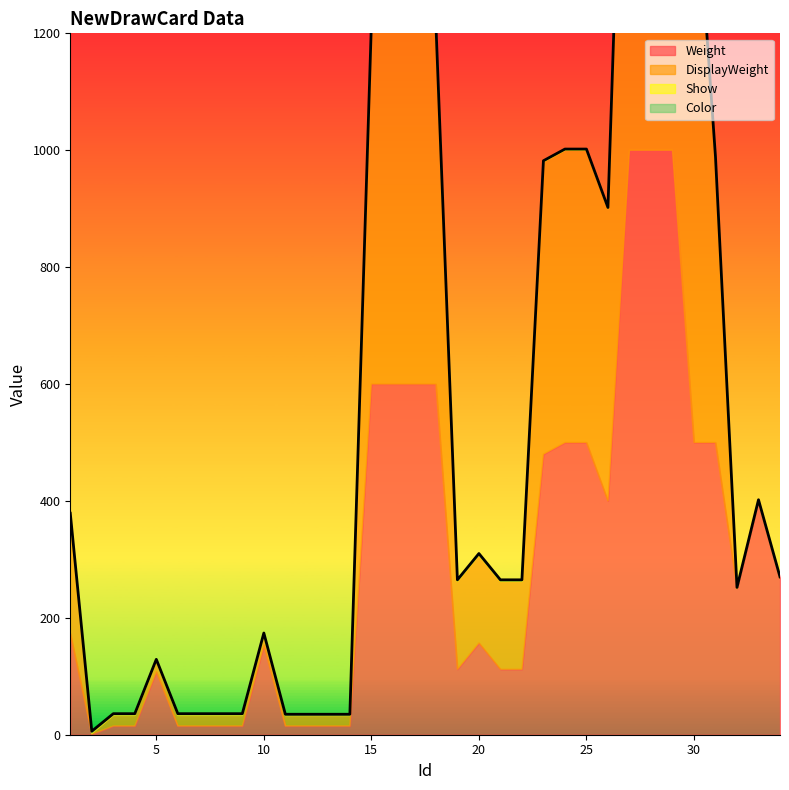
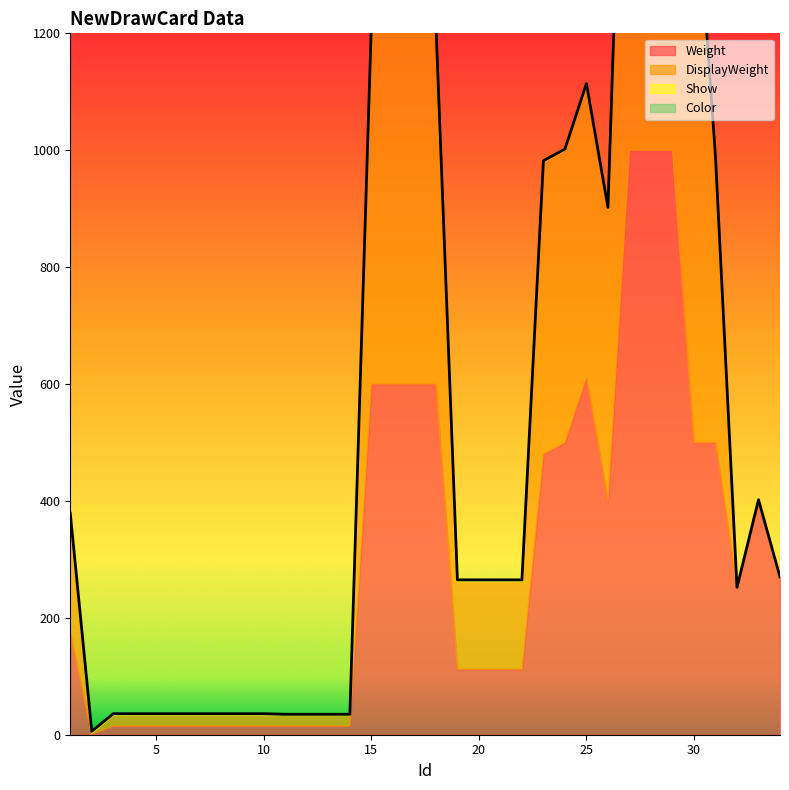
  {
    "Weight": {
-     "5": 110,
-     "10": 150,
+     "5": 20,
+     "10": 20,
      "15": 600,
-     "20": 160,
-     "25": 500,
+     "20": 110,
+     "25": 610,
      "30": 500
    }
  }
